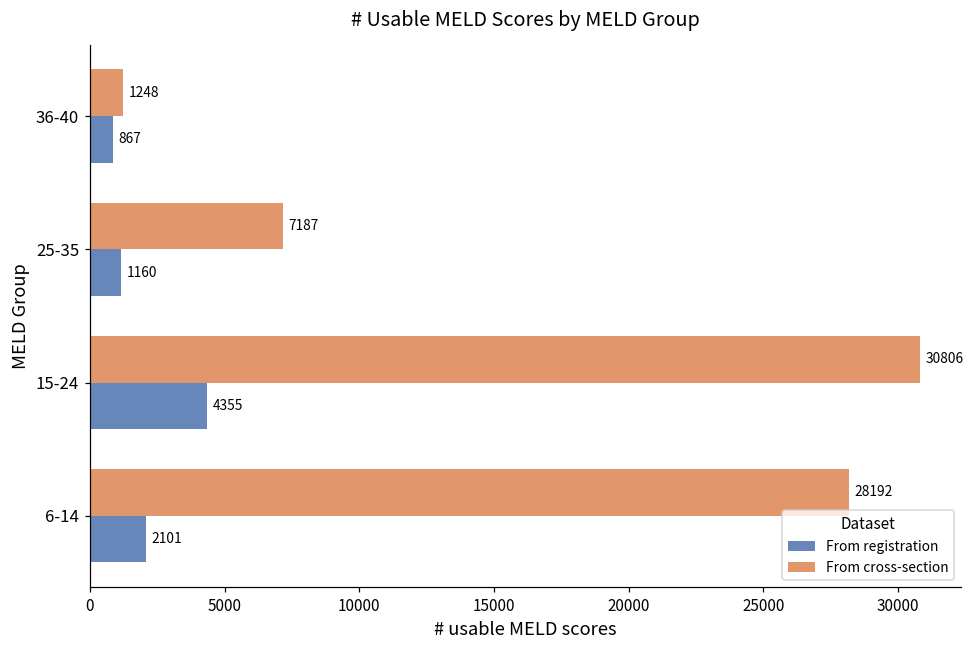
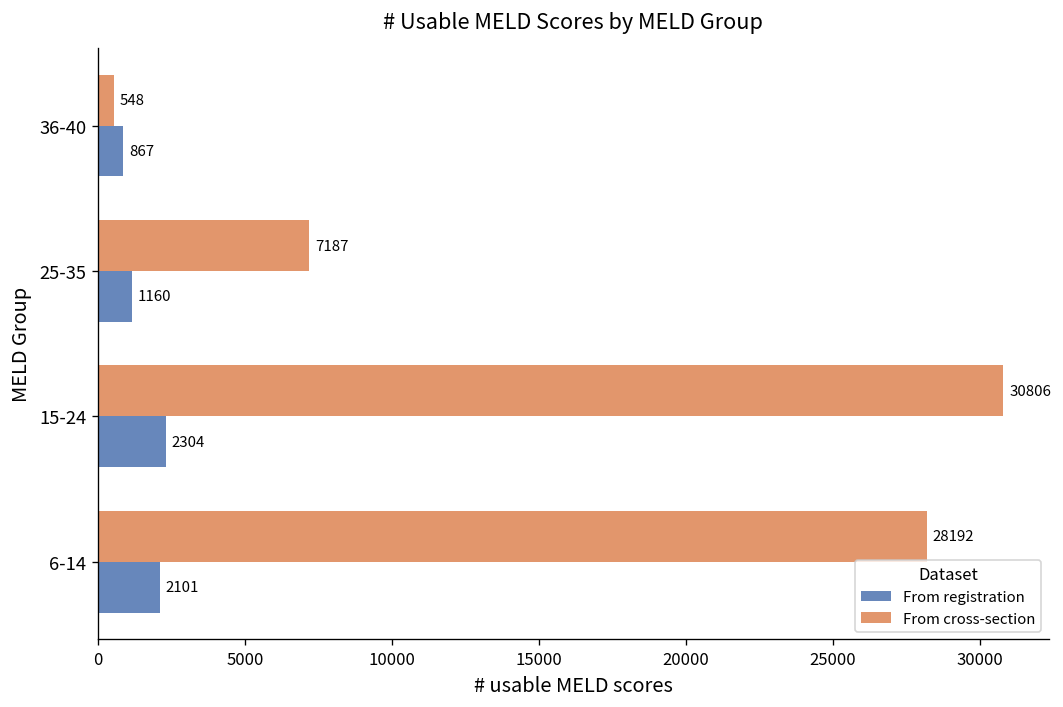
  {
    "From registration": {
      "36-40": 867,
      "25-35": 1160,
-     "15-24": 4355,
+     "15-24": 2304,
      "6-14": 2101
    },
    "From cross-section": {
-     "36-40": 1248,
+     "36-40": 548,
      "25-35": 7187,
      "15-24": 30806,
      "6-14": 28192
    }
  }
